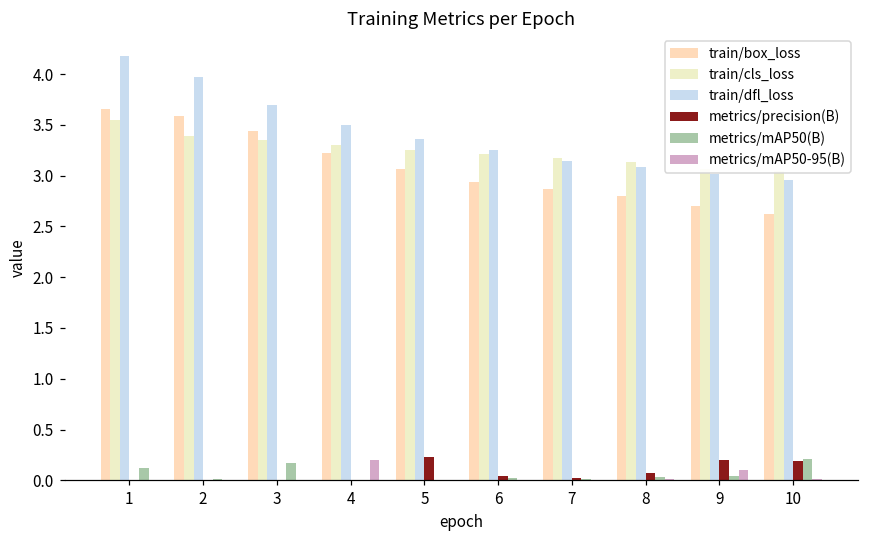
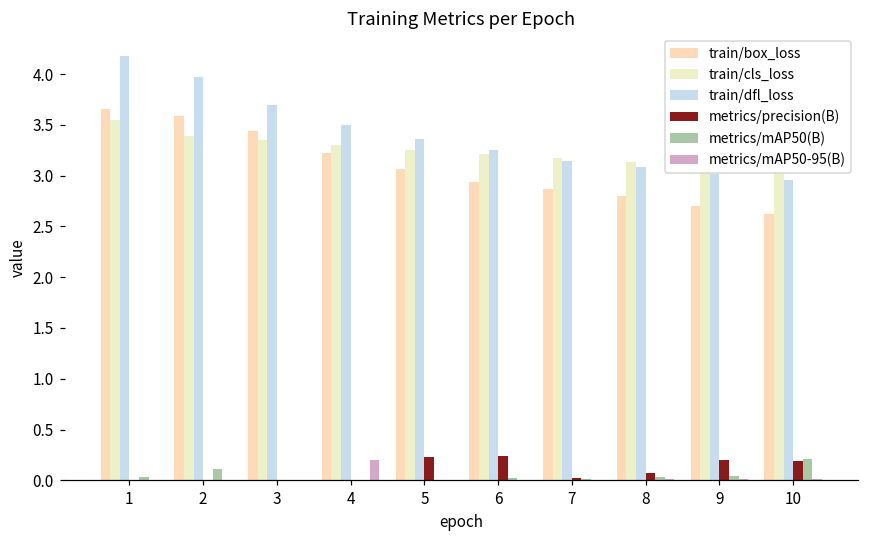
  {
    "metrics/precision(B)": {
      "5": 0.2,
-     "6": 0.0,
+     "6": 0.2,
      "7": 0.0,
      "8": 0.1,
      "9": 0.2,
      "10": 0.2
    },
    "metrics/mAP50(B)": {
-     "1": 0.1,
-     "2": 0.0,
-     "3": 0.2,
+     "1": 0.0,
+     "2": 0.1,
+     "3": 0.0,
      "8": 0.0,
      "9": 0.0,
      "10": 0.2
    },
    "metrics/mAP50-95(B)": {
      "4": 0.2,
-     "9": 0.1
+     "9": 0.0
    }
  }
